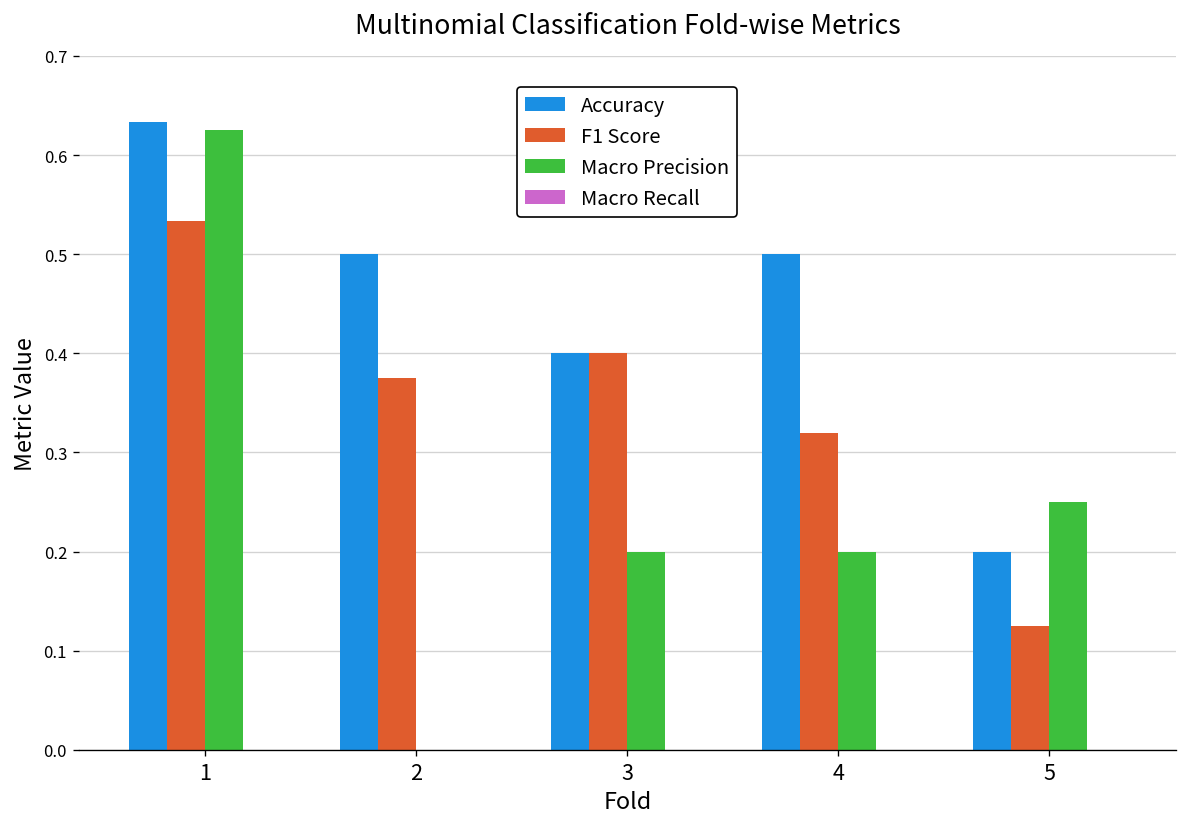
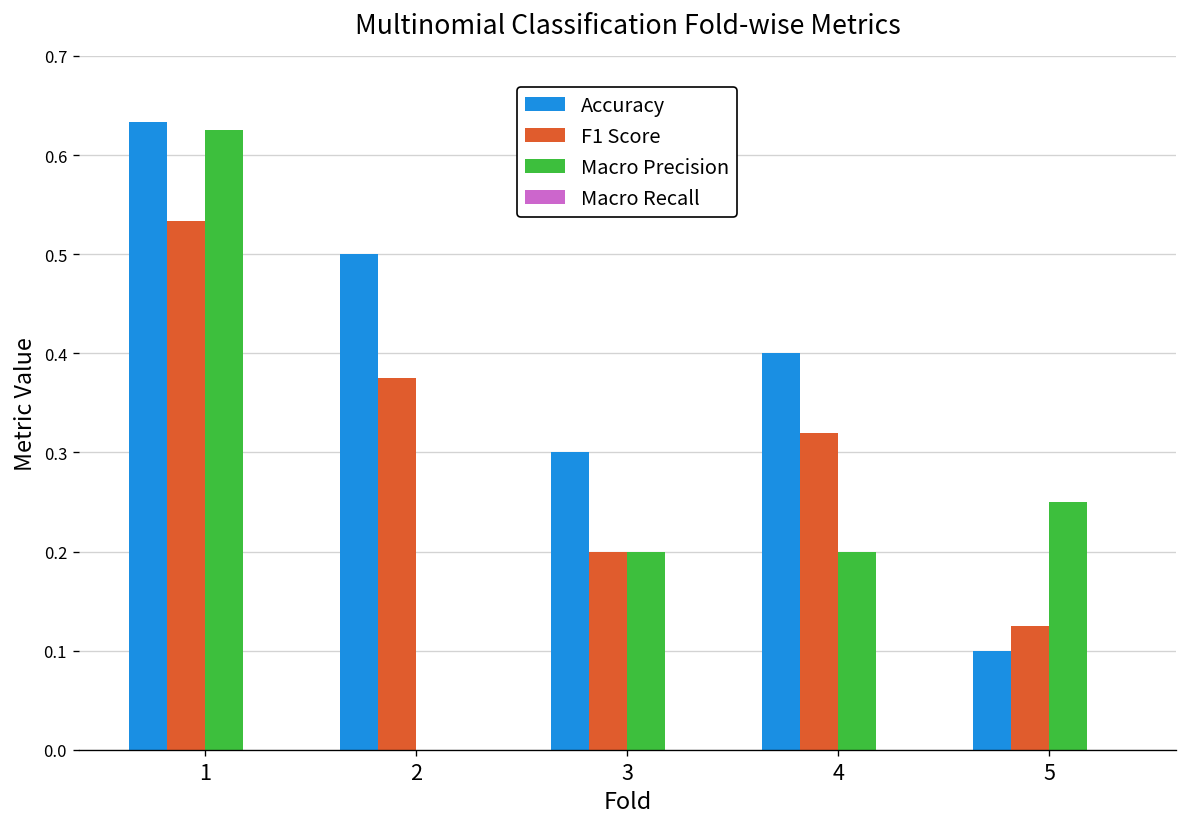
  {
    "Accuracy": {
      "1": 0.63,
      "2": 0.5,
-     "3": 0.4,
-     "4": 0.5,
-     "5": 0.2
+     "3": 0.3,
+     "4": 0.4,
+     "5": 0.1
    },
    "F1 Score": {
      "1": 0.53,
      "2": 0.38,
-     "3": 0.4,
+     "3": 0.2,
      "4": 0.32,
      "5": 0.13
    },
    "Macro Precision": {
      "1": 0.63,
      "2": 0.0,
      "3": 0.2,
      "4": 0.2,
      "5": 0.25
    },
    "Macro Recall": {
      "1": 0.0,
      "2": 0.0,
      "3": 0.0,
      "4": 0.0,
      "5": 0.0
    }
  }
